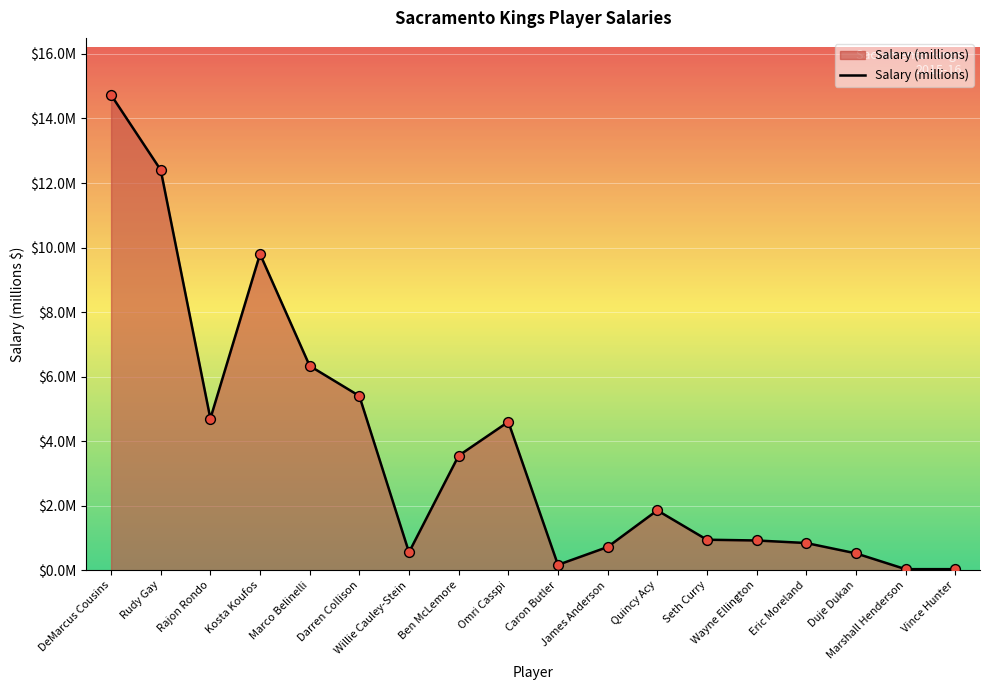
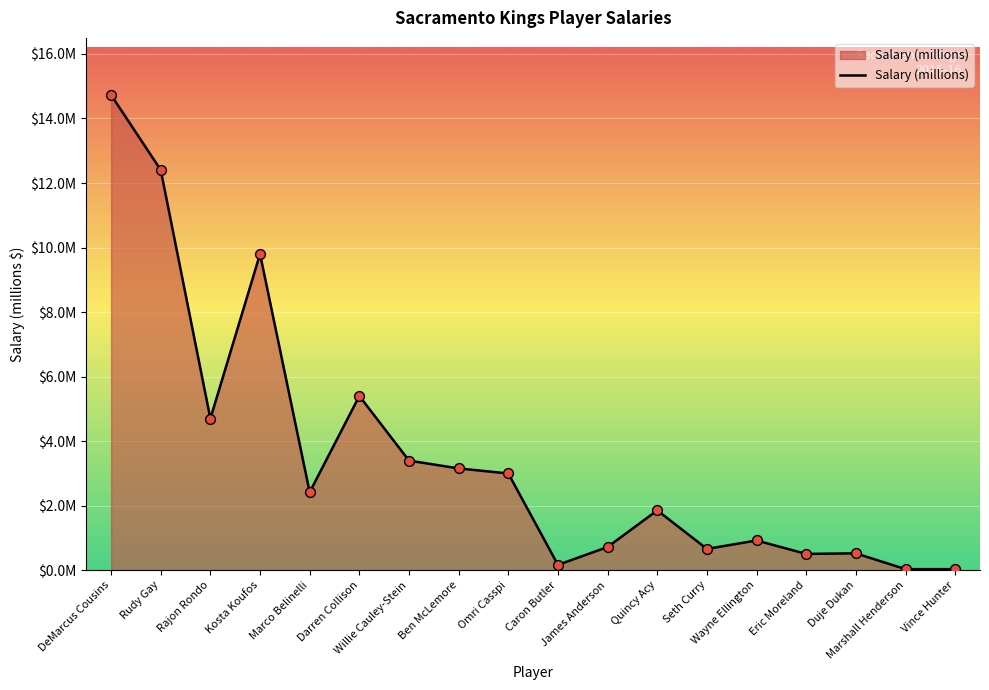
  {
    "DeMarcus Cousins": "$14700000",
    "Rudy Gay": "$12400000",
    "Rajon Rondo": "$4700000",
    "Kosta Koufos": "$9800000",
-   "Marco Belinelli": "$6300000",
+   "Marco Belinelli": "$2400000",
    "Darren Collison": "$5400000",
-   "Willie Cauley-Stein": "$600000",
-   "Ben McLemore": "$3600000",
-   "Omri Casspi": "$4600000",
+   "Willie Cauley-Stein": "$3400000",
+   "Ben McLemore": "$3200000",
+   "Omri Casspi": "$3000000",
    "Caron Butler": "$200000",
    "James Anderson": "$700000",
    "Quincy Acy": "$1900000",
-   "Seth Curry": "$900000",
+   "Seth Curry": "$700000",
    "Wayne Ellington": "$900000",
-   "Eric Moreland": "$800000",
+   "Eric Moreland": "$500000",
    "Duje Dukan": "$500000",
    "Marshall Henderson": "$0",
    "Vince Hunter": "$0"
  }
